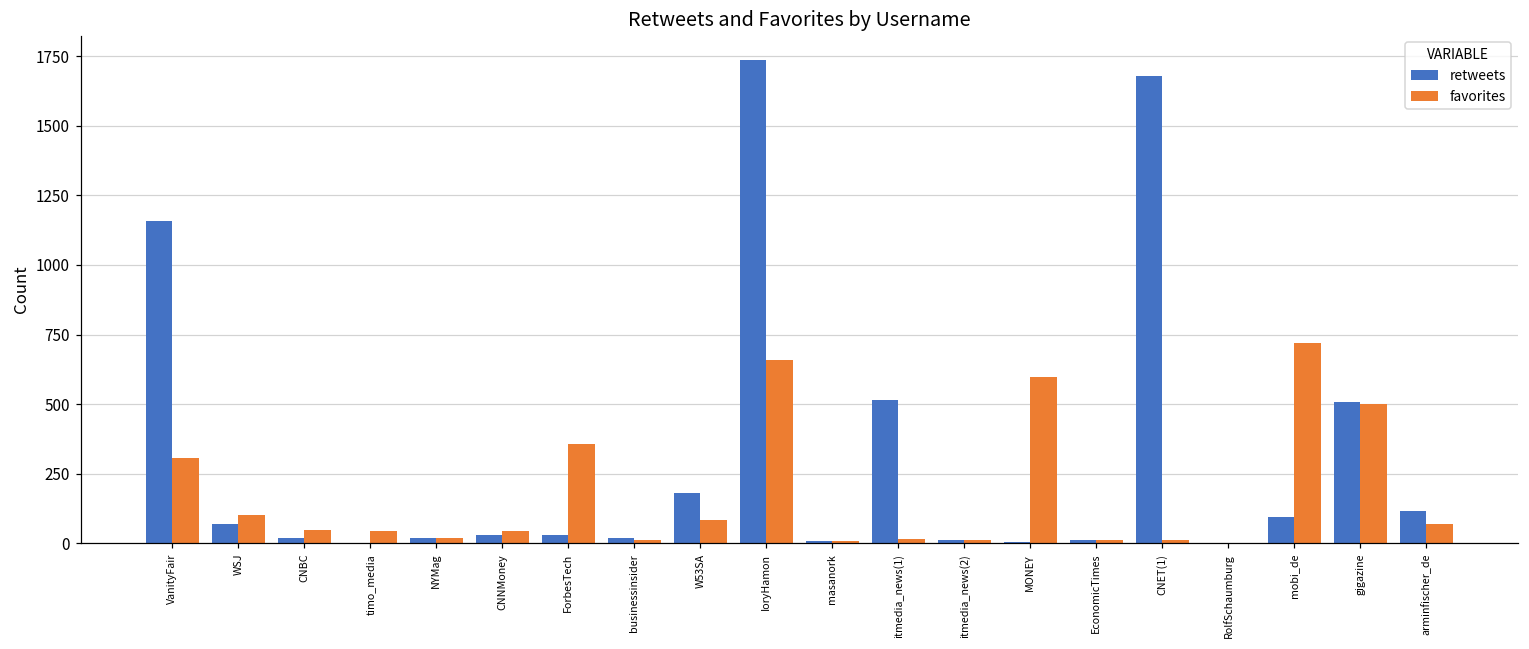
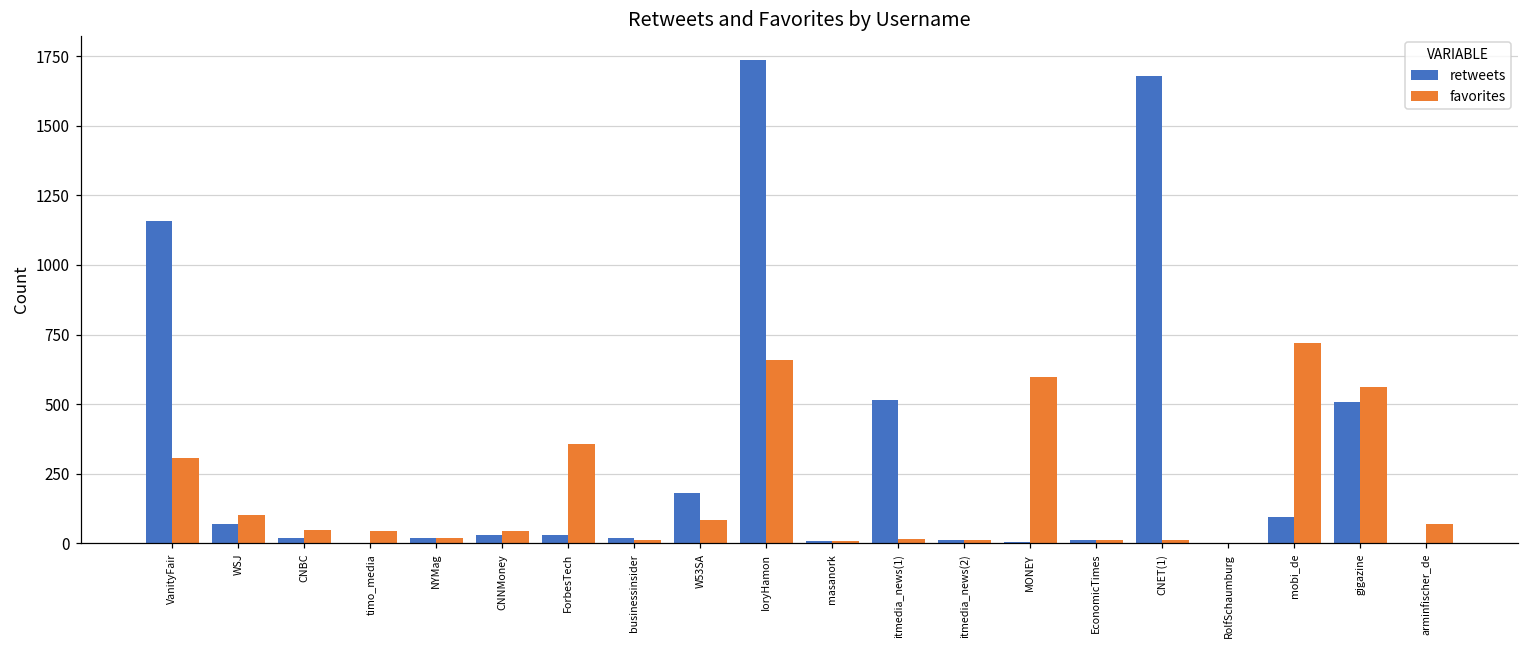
  {
    "retweets": {
      "VanityFair": 1160,
      "WSJ": 70,
      "CNBC": 20,
      "timo_media": 0,
      "NYMag": 20,
      "CNNMoney": 30,
      "ForbesTech": 30,
      "businessinsider": 20,
      "W53SA": 180,
      "IoryHamon": 1740,
      "itmedia_news(1)": 510,
      "itmedia_news(2)": 10,
      "EconomicTimes": 10,
      "CNET(1)": 1680,
      "RolfSchaumburg": 0,
      "mobi_de": 100,
      "gigazine": 510,
-     "arminfischer_de": 120
+     "arminfischer_de": 0
    },
    "favorites": {
      "VanityFair": 310,
      "WSJ": 100,
      "CNBC": 50,
      "timo_media": 50,
      "NYMag": 20,
      "CNNMoney": 50,
      "ForbesTech": 360,
      "businessinsider": 10,
      "W53SA": 80,
      "IoryHamon": 660,
      "itmedia_news(1)": 10,
      "itmedia_news(2)": 10,
      "MONEY": 600,
      "EconomicTimes": 10,
      "CNET(1)": 10,
      "RolfSchaumburg": 0,
      "mobi_de": 720,
-     "gigazine": 500,
+     "gigazine": 560,
      "arminfischer_de": 70
    }
  }
